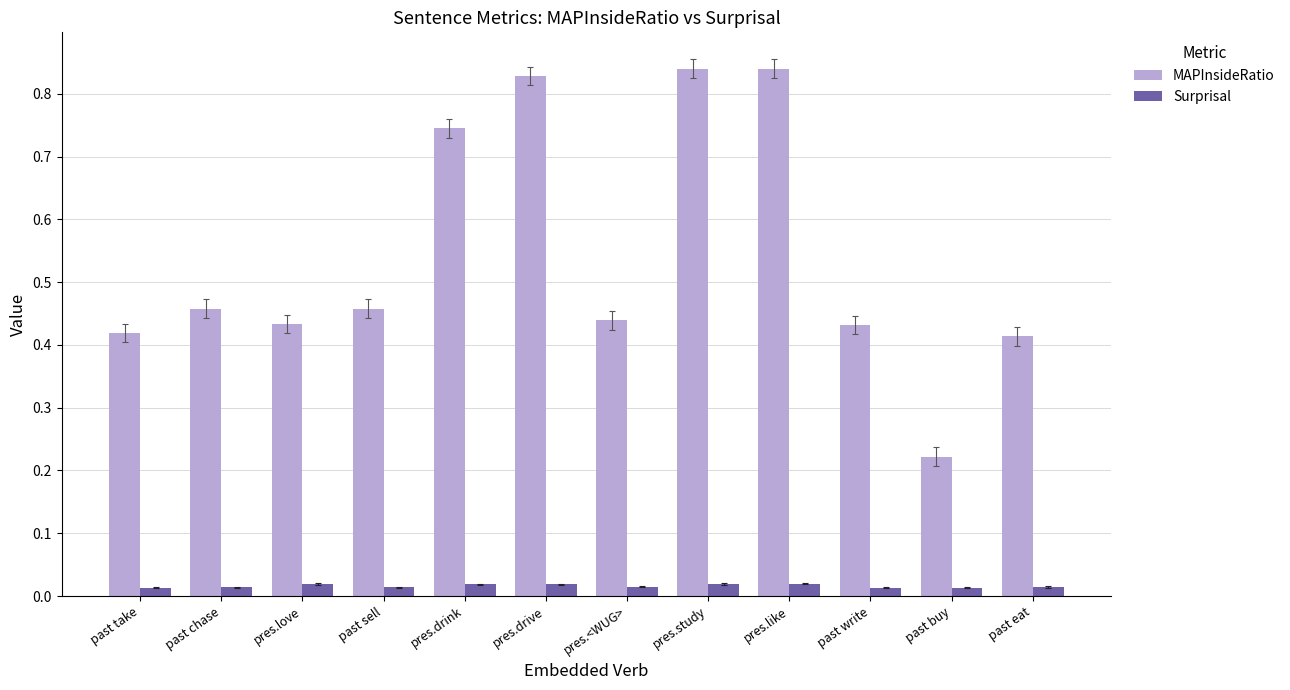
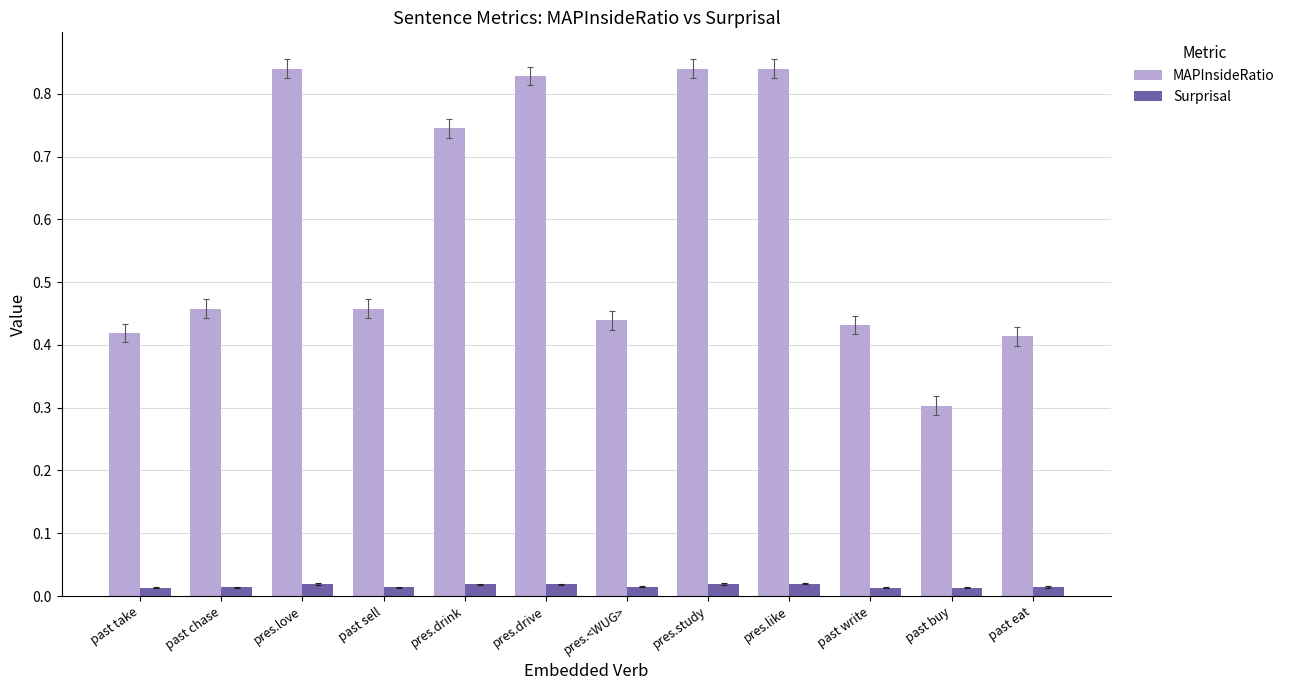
  {
    "MAPInsideRatio": {
      "past take": 0.42,
      "past chase": 0.46,
-     "pres.love": 0.43,
+     "pres.love": 0.84,
      "past sell": 0.46,
      "pres.drink": 0.74,
      "pres.drive": 0.83,
      "pres.<WUG>": 0.44,
      "pres.study": 0.84,
      "pres.like": 0.84,
      "past write": 0.43,
-     "past buy": 0.22,
+     "past buy": 0.30,
      "past eat": 0.41
    },
    "Surprisal": {
      "past take": 0.01,
      "past chase": 0.01,
      "pres.love": 0.02,
      "past sell": 0.01,
      "pres.drink": 0.02,
      "pres.drive": 0.02,
      "pres.<WUG>": 0.01,
      "pres.study": 0.02,
      "pres.like": 0.02,
      "past write": 0.01,
      "past buy": 0.01,
      "past eat": 0.01
    }
  }
